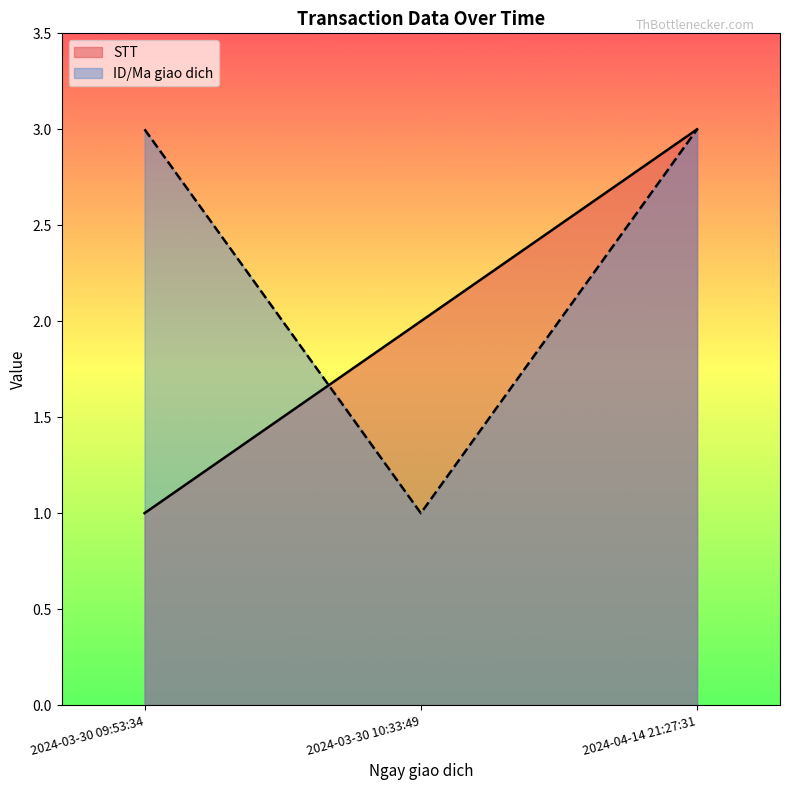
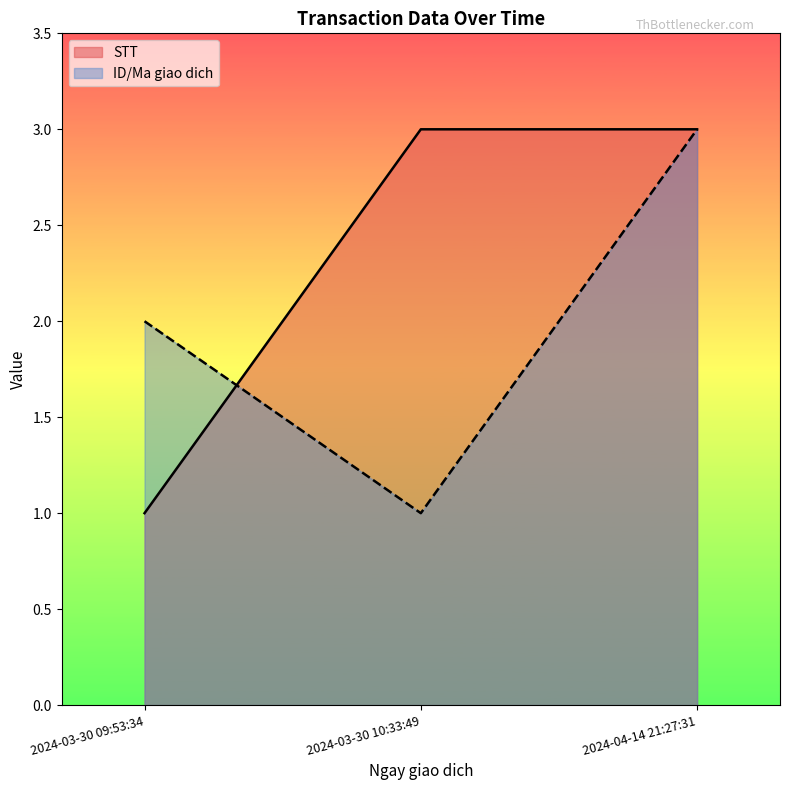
  {
    "STT": {
      "2024-03-30 09:53:34": 1,
-     "2024-03-30 10:33:49": 2
+     "2024-03-30 10:33:49": 3
    },
    "ID/Ma giao dich": {
-     "2024-03-30 09:53:34": 3,
+     "2024-03-30 09:53:34": 2,
      "2024-03-30 10:33:49": 1
    }
  }
